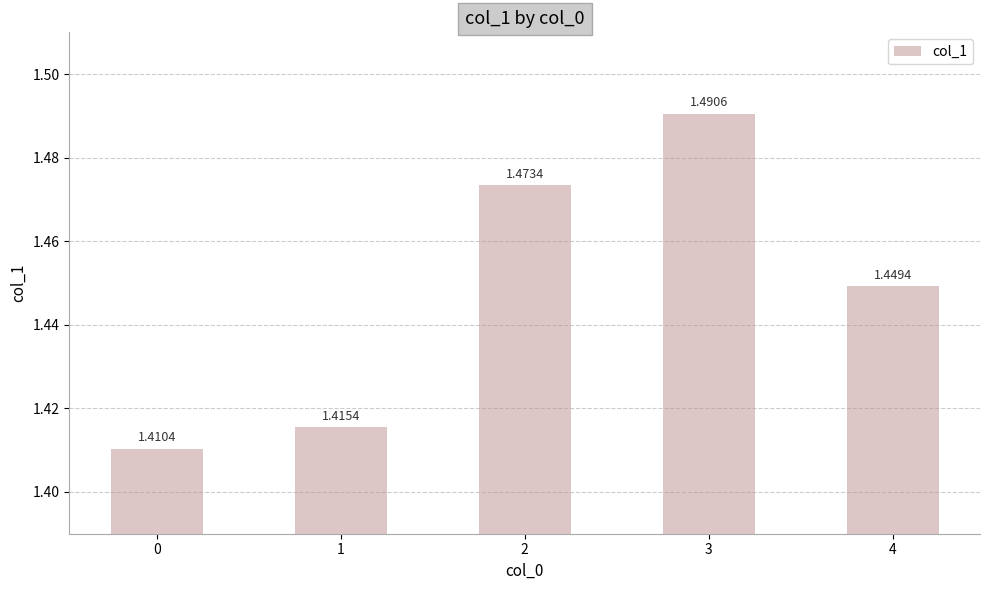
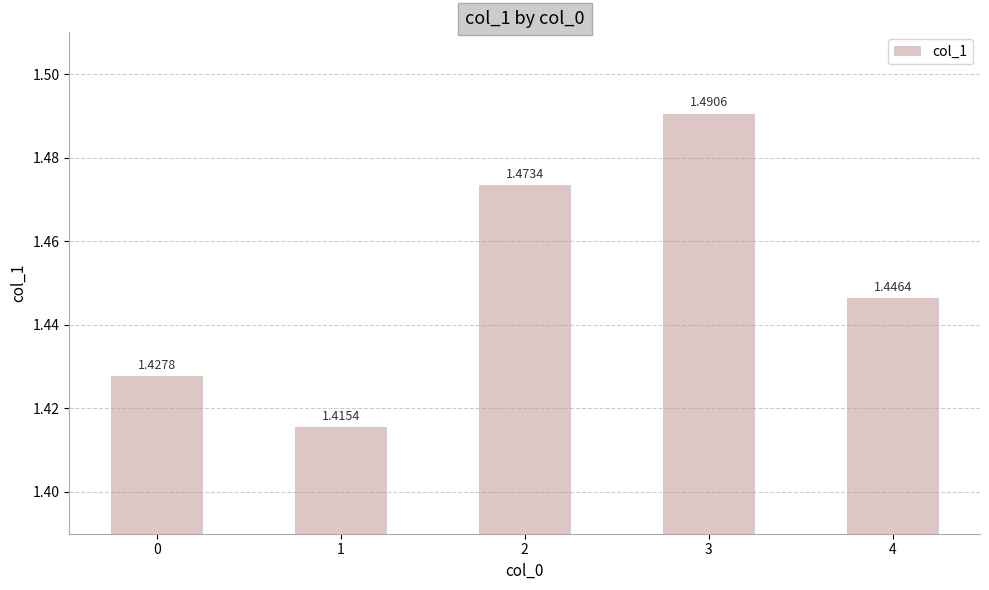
  {
-   "0": 1.4104,
+   "0": 1.4278,
    "1": 1.4154,
    "2": 1.4734,
    "3": 1.4906,
-   "4": 1.4494
+   "4": 1.4464
  }
